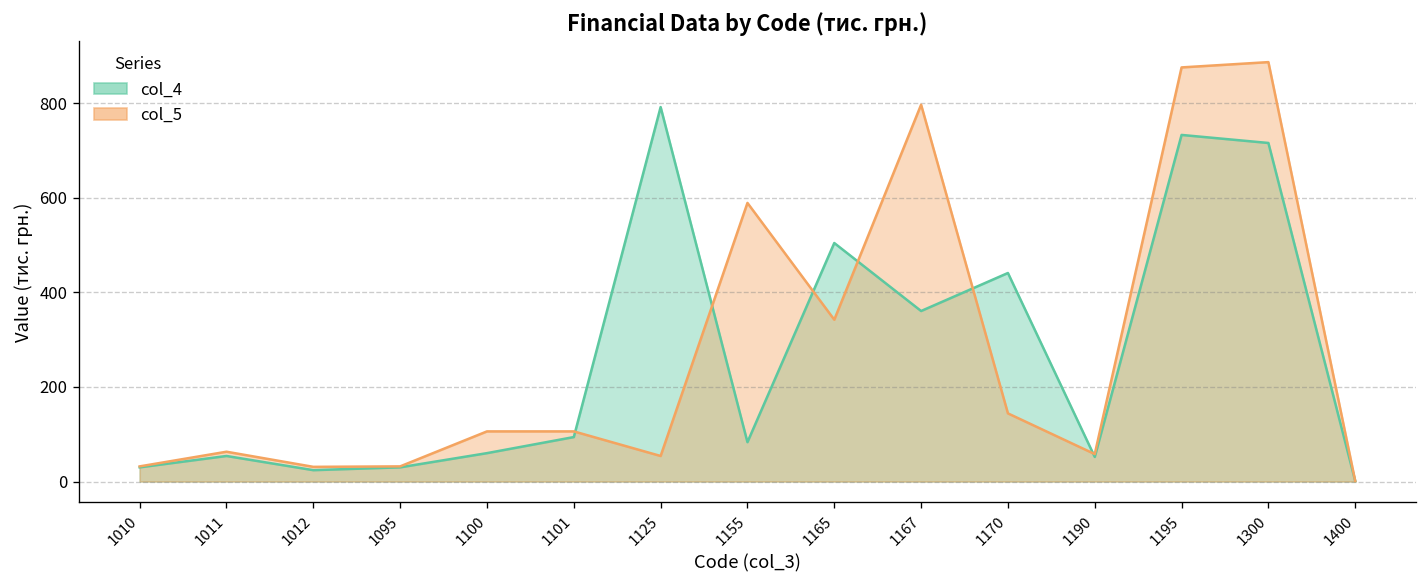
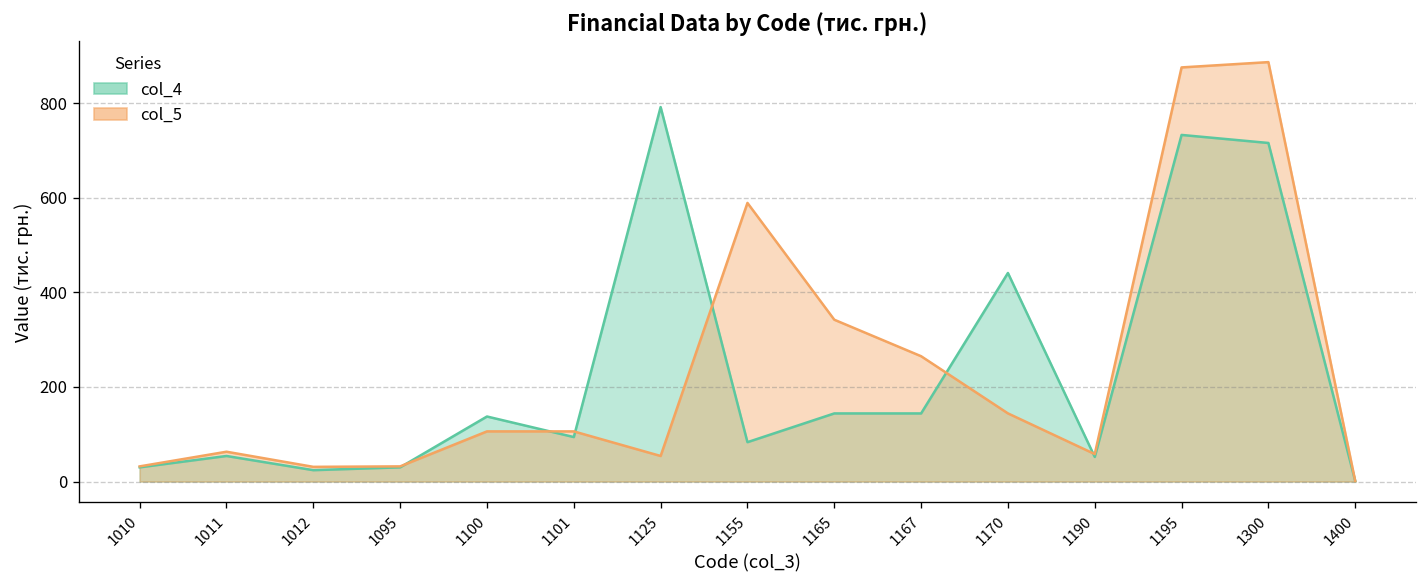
  {
    "col_4": {
      "1011": 50,
      "1012": 20,
-     "1100": 60,
+     "1100": 140,
      "1101": 90,
      "1125": 790,
      "1155": 80,
-     "1165": 500,
-     "1167": 360,
+     "1165": 140,
+     "1167": 140,
      "1170": 440,
      "1195": 730,
      "1300": 720
    },
    "col_5": {
      "1011": 60,
      "1012": 30,
      "1100": 110,
      "1101": 110,
      "1125": 50,
      "1155": 590,
      "1165": 340,
-     "1167": 800,
+     "1167": 270,
      "1170": 140,
      "1195": 880,
      "1300": 890
    }
  }
